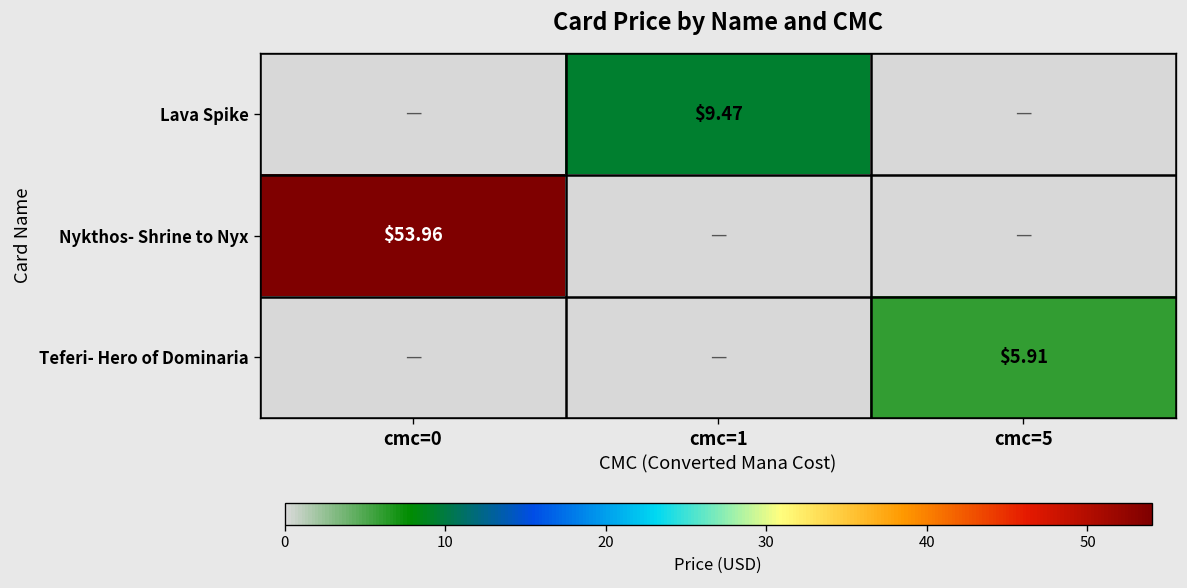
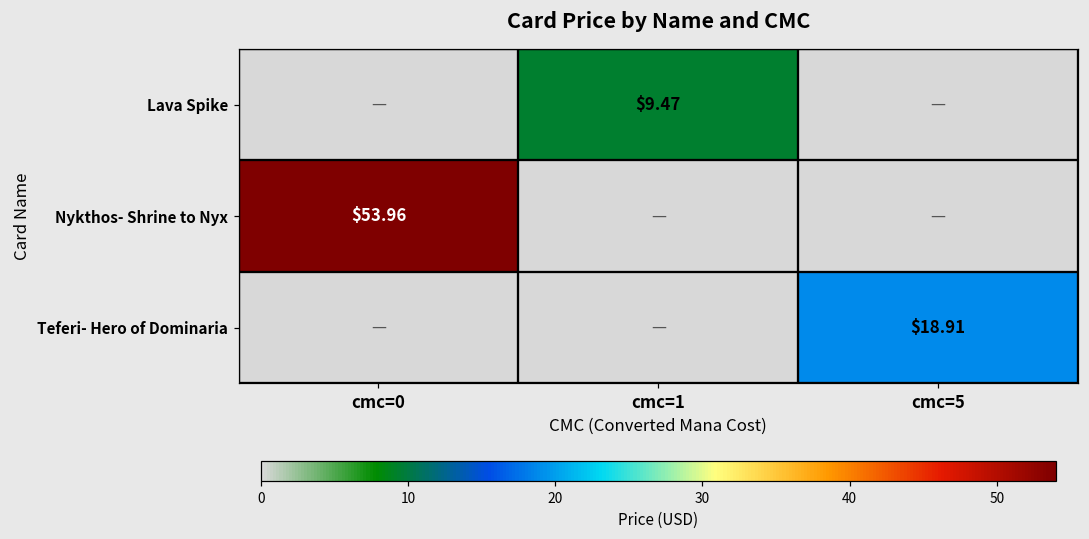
  {
    "Lava Spike": {
      "cmc=1": "$9.47"
    },
    "Nykthos- Shrine to Nyx": {
      "cmc=0": "$53.96"
    },
    "Teferi- Hero of Dominaria": {
-     "cmc=5": "$5.91"
+     "cmc=5": "$18.91"
    }
  }
